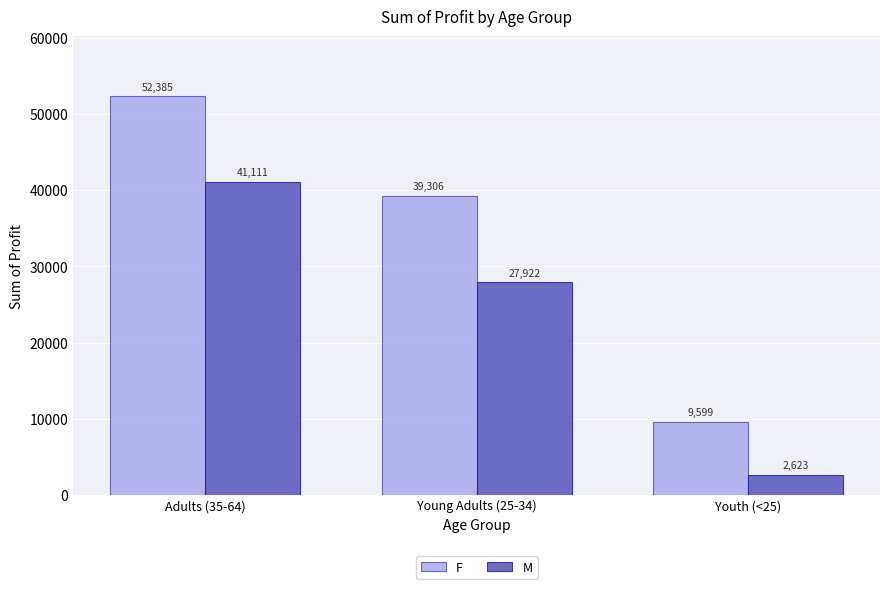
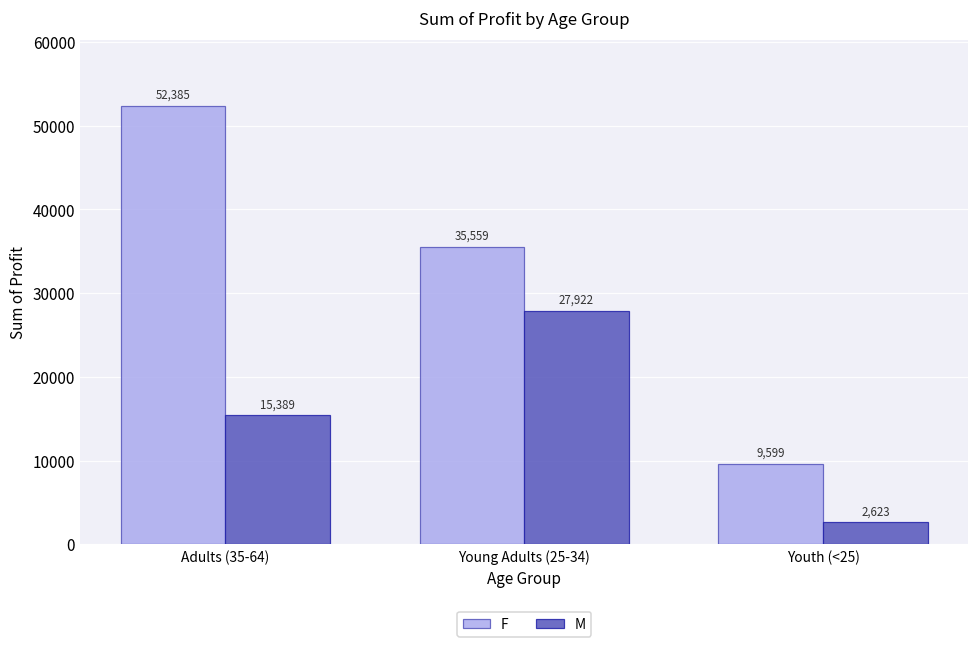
  {
    "F": {
      "Adults (35-64)": "52,385",
-     "Young Adults (25-34)": "39,306",
+     "Young Adults (25-34)": "35,559",
      "Youth (<25)": "9,599"
    },
    "M": {
-     "Adults (35-64)": "41,111",
+     "Adults (35-64)": "15,389",
      "Young Adults (25-34)": "27,922",
      "Youth (<25)": "2,623"
    }
  }
